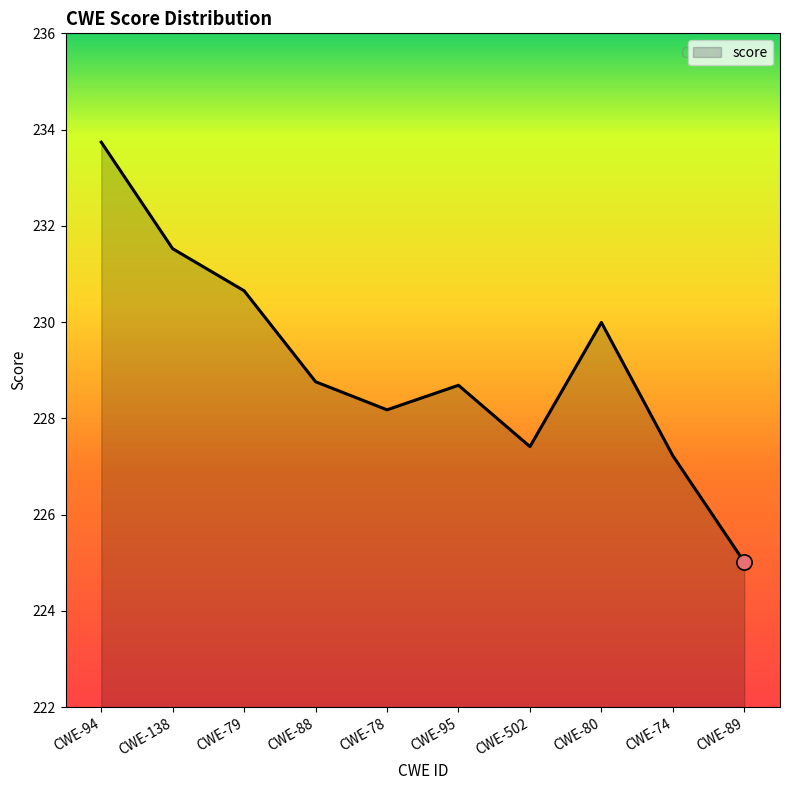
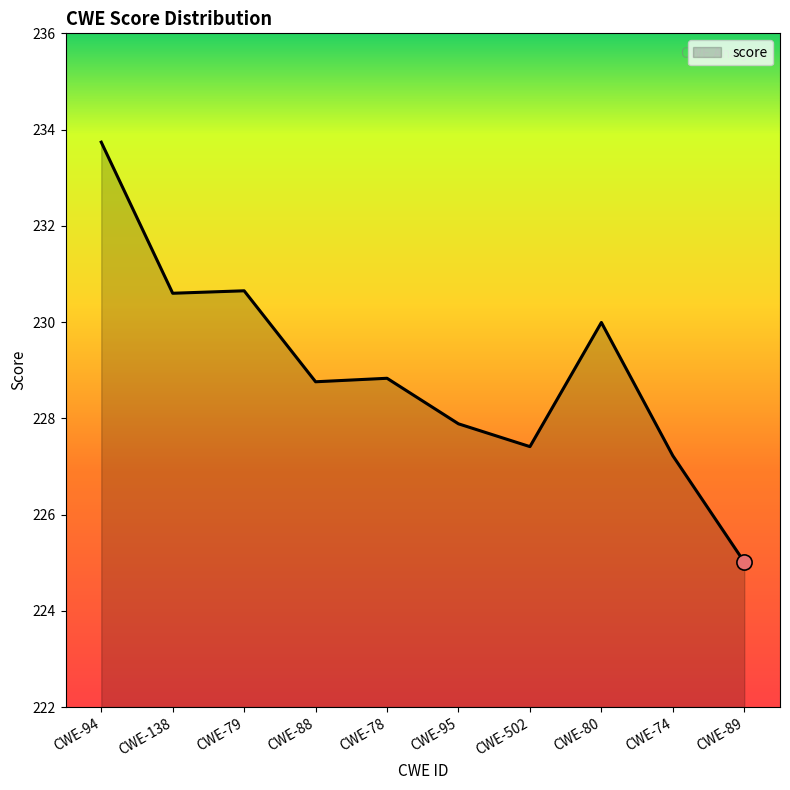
  {
    "score": {
      "CWE-94": 233.7,
-     "CWE-138": 231.5,
+     "CWE-138": 230.6,
      "CWE-79": 230.6,
      "CWE-88": 228.8,
-     "CWE-78": 228.2,
-     "CWE-95": 228.7,
+     "CWE-78": 228.8,
+     "CWE-95": 227.9,
      "CWE-502": 227.4,
      "CWE-80": 230.0,
      "CWE-74": 227.2
    }
  }
